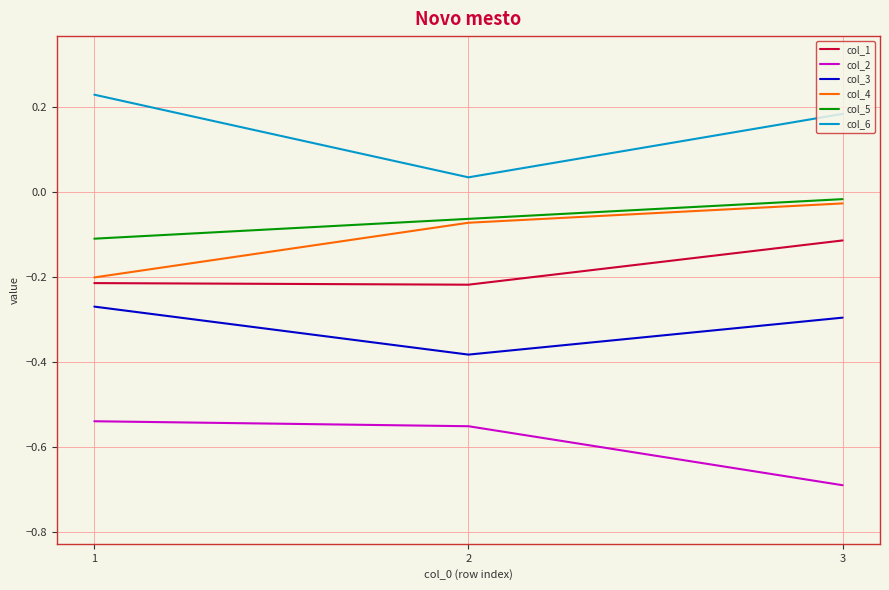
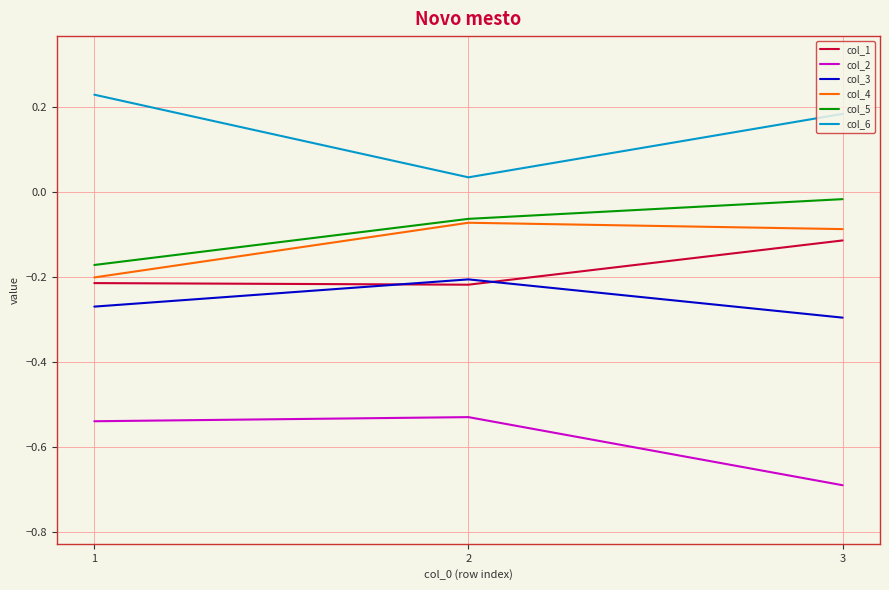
  {
    "col_1": {
      "1": -0.21,
      "2": -0.22,
      "3": -0.11
    },
    "col_2": {
      "1": -0.54,
-     "2": -0.55,
+     "2": -0.53,
      "3": -0.69
    },
    "col_3": {
      "1": -0.27,
-     "2": -0.38,
+     "2": -0.21,
      "3": -0.30
    },
    "col_4": {
      "1": -0.20,
      "2": -0.07,
-     "3": -0.03
+     "3": -0.09
    },
    "col_5": {
-     "1": -0.11,
+     "1": -0.17,
      "2": -0.06,
      "3": -0.02
    },
    "col_6": {
      "1": 0.23,
      "2": 0.03
    }
  }
